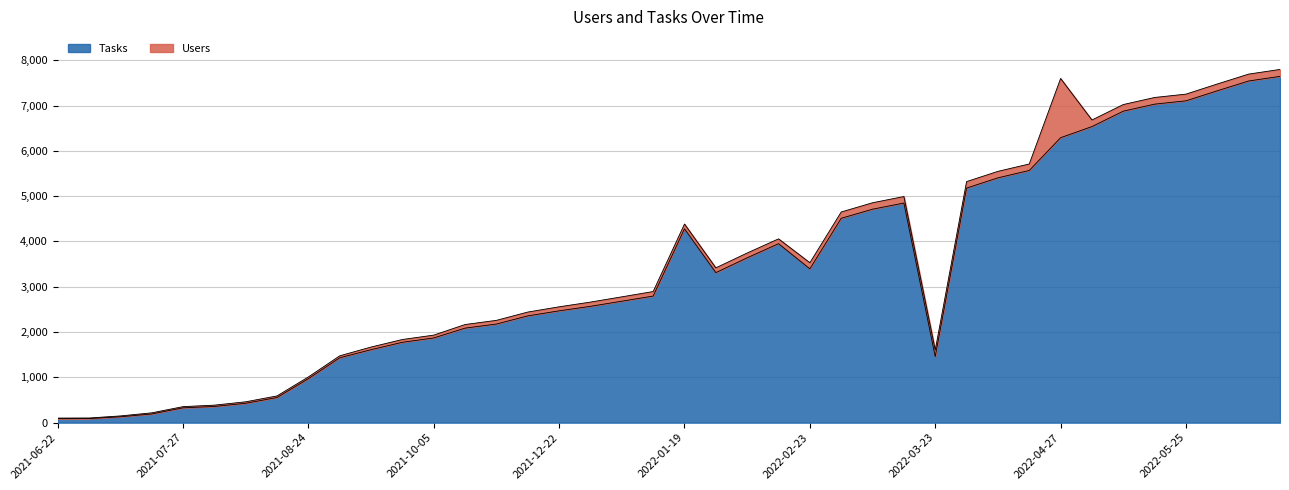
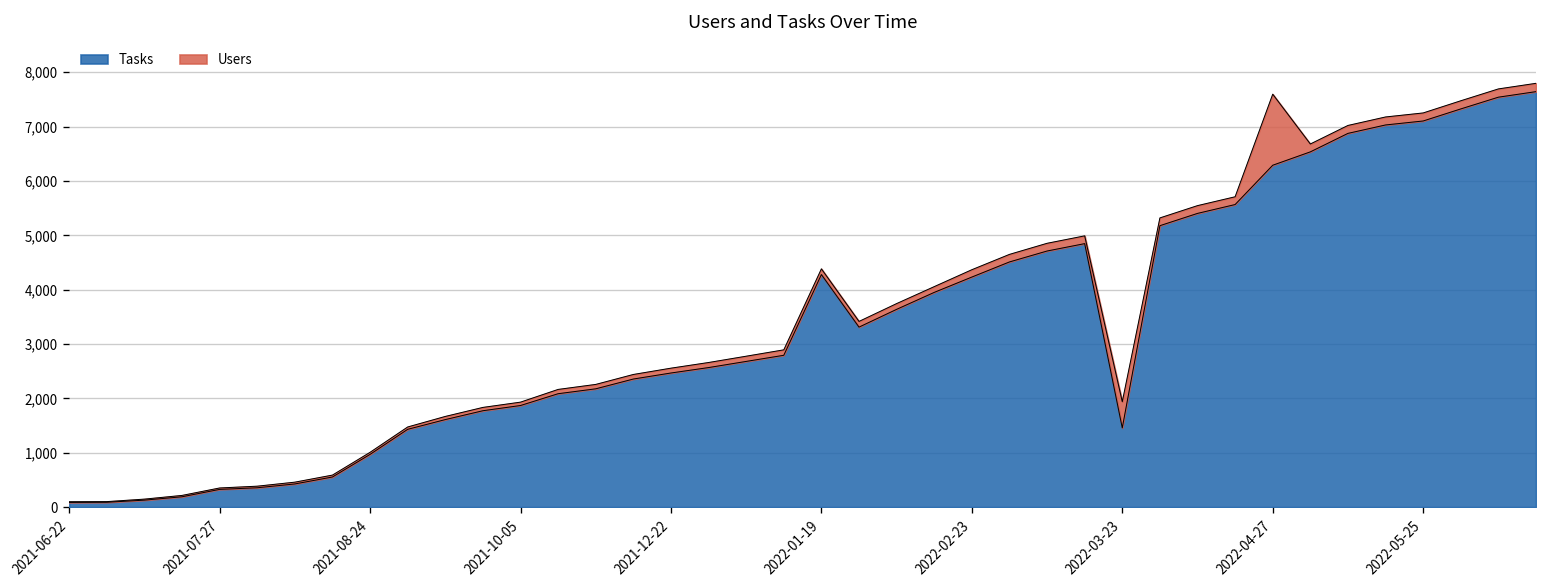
  {
    "Tasks": {
      "2021-10-05": "1,900",
      "2021-12-22": "2,500",
      "2022-01-19": "4,300",
-     "2022-02-23": "3,400",
+     "2022-02-23": "4,200",
      "2022-03-23": "1,500",
      "2022-04-27": "6,300",
      "2022-05-25": "7,100"
    },
    "Users": {
      "2021-10-05": "100",
      "2021-12-22": "100",
      "2022-01-19": "100",
      "2022-02-23": "100",
-     "2022-03-23": "100",
+     "2022-03-23": "500",
      "2022-04-27": "1,300",
      "2022-05-25": "100"
    }
  }
